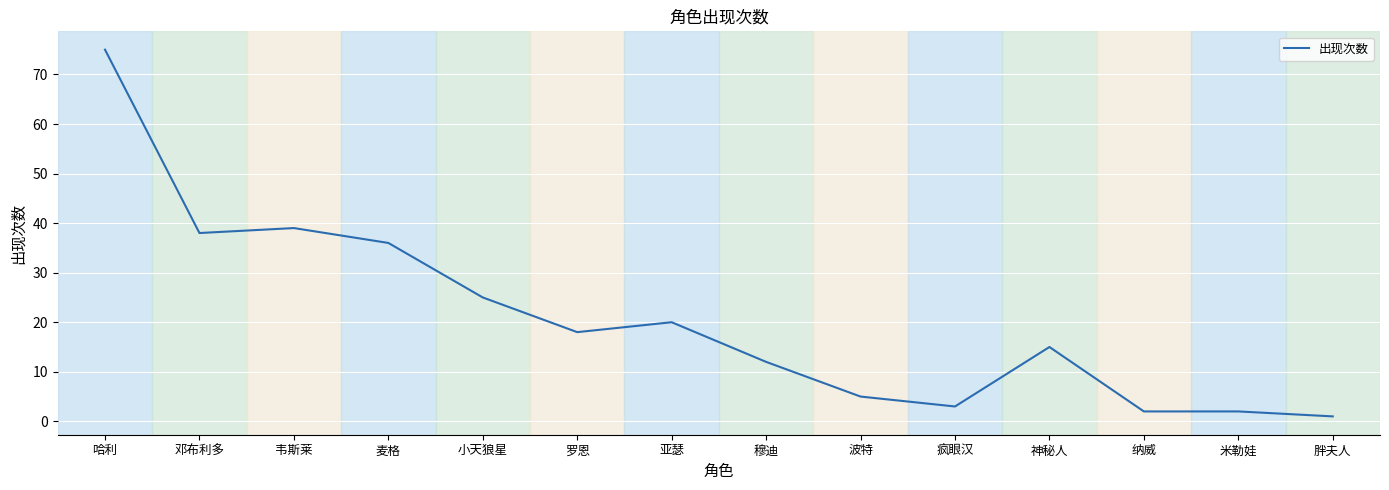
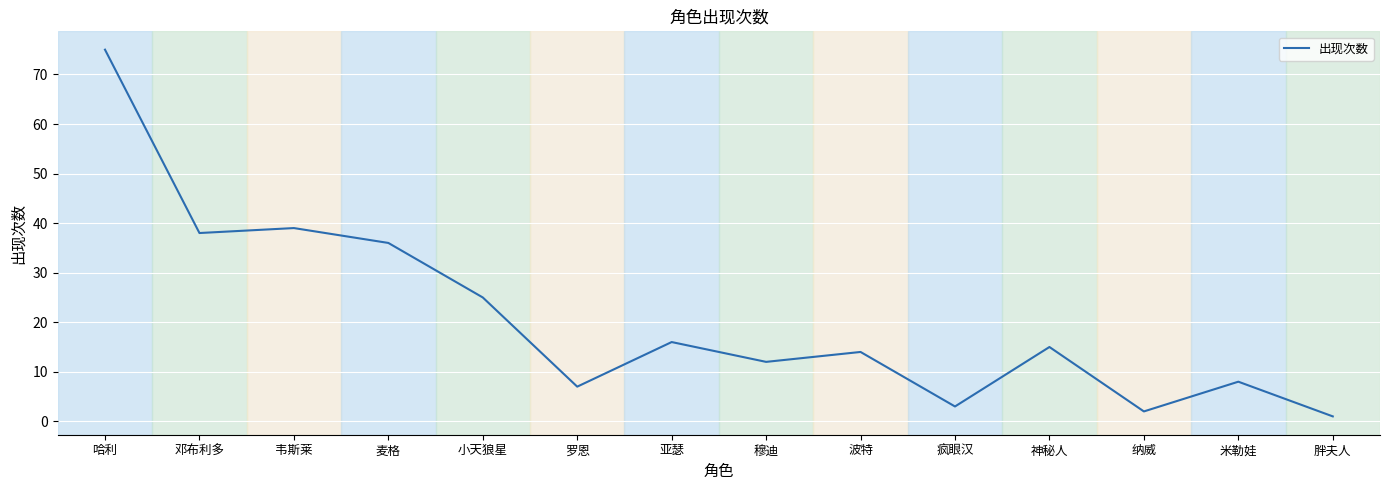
  {
    "哈利": 75,
    "邓布利多": 38,
    "韦斯莱": 39,
    "麦格": 36,
    "小天狼星": 25,
-   "罗恩": 18,
-   "亚瑟": 20,
+   "罗恩": 7,
+   "亚瑟": 16,
    "穆迪": 12,
-   "波特": 5,
+   "波特": 14,
    "疯眼汉": 3,
    "神秘人": 15,
    "纳威": 2,
-   "米勒娃": 2,
+   "米勒娃": 8,
    "胖夫人": 1
  }
